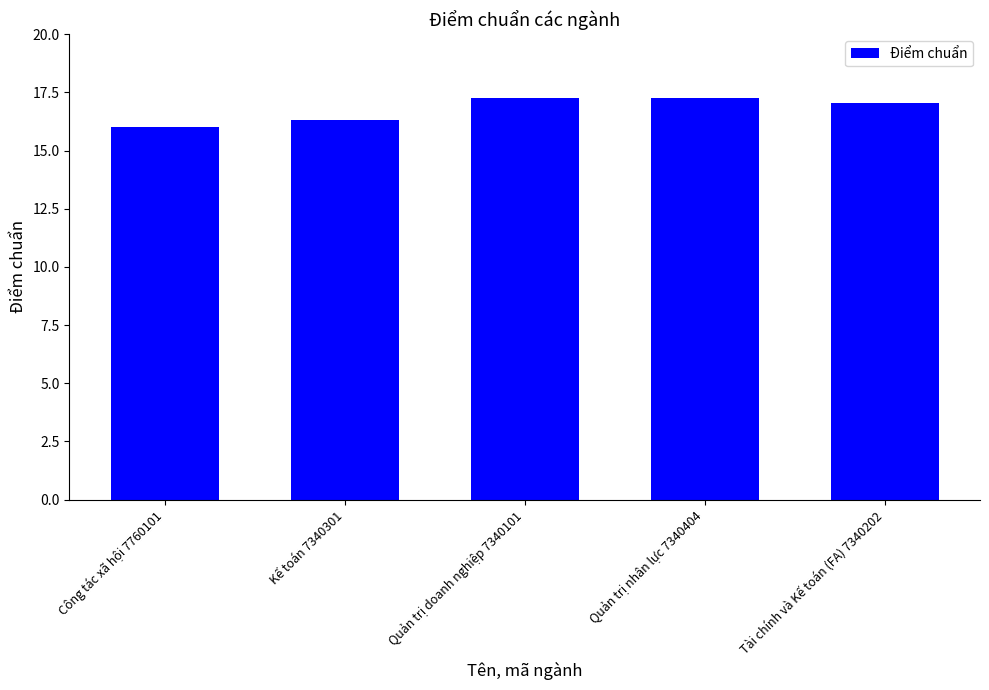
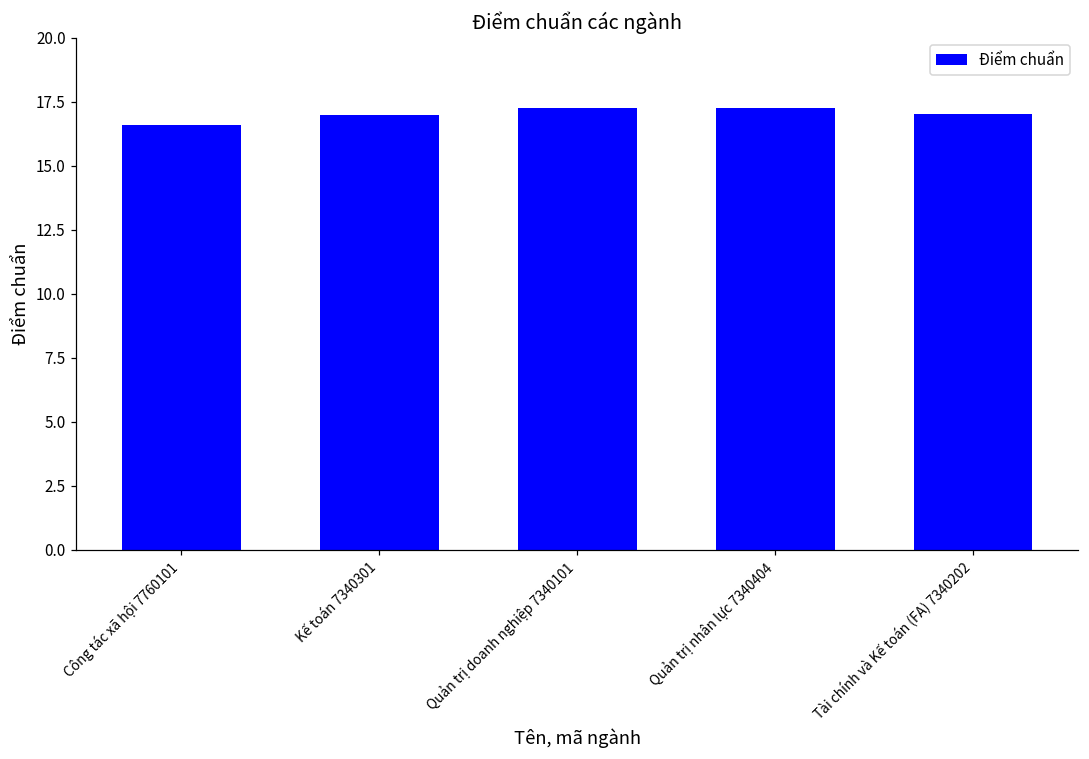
  {
-   "Công tác xã hội 7760101": 16.0,
-   "Kế toán 7340301": 16.3,
+   "Công tác xã hội 7760101": 16.6,
+   "Kế toán 7340301": 17.0,
    "Quản trị doanh nghiệp 7340101": 17.3,
    "Quản trị nhân lực 7340404": 17.3,
    "Tài chính và Kế toán (FA) 7340202": 17.0
  }
